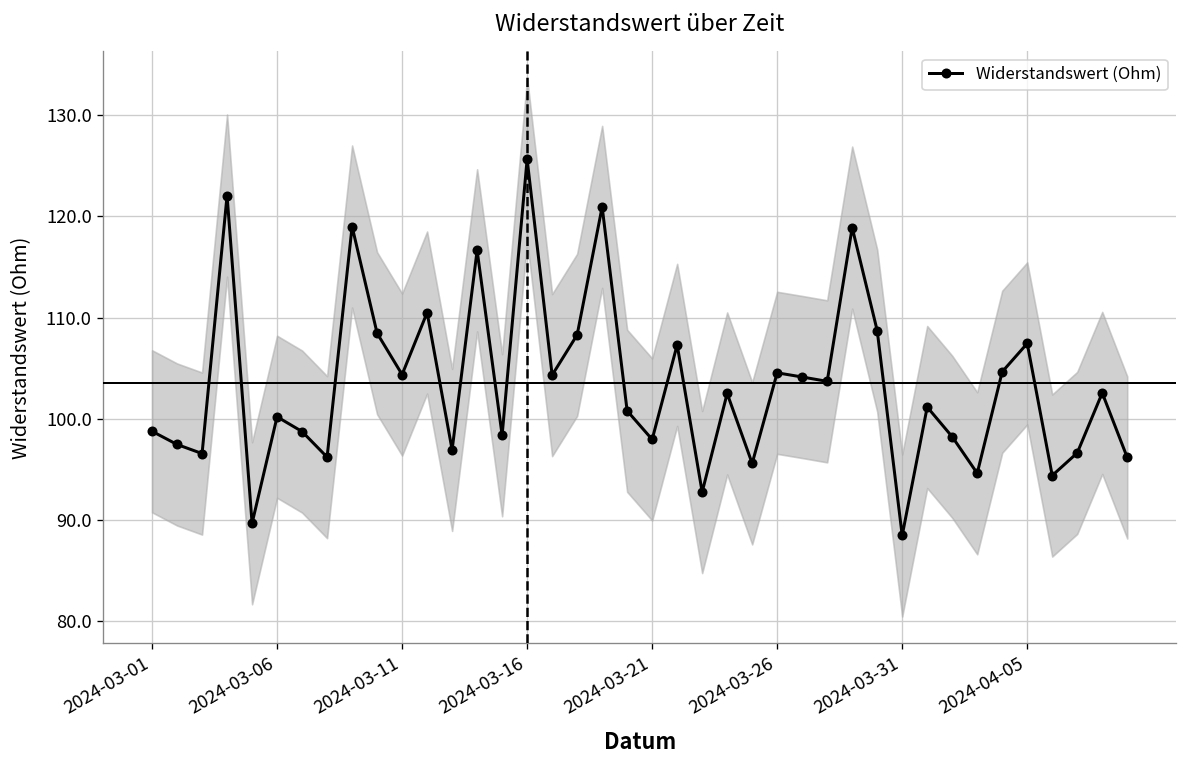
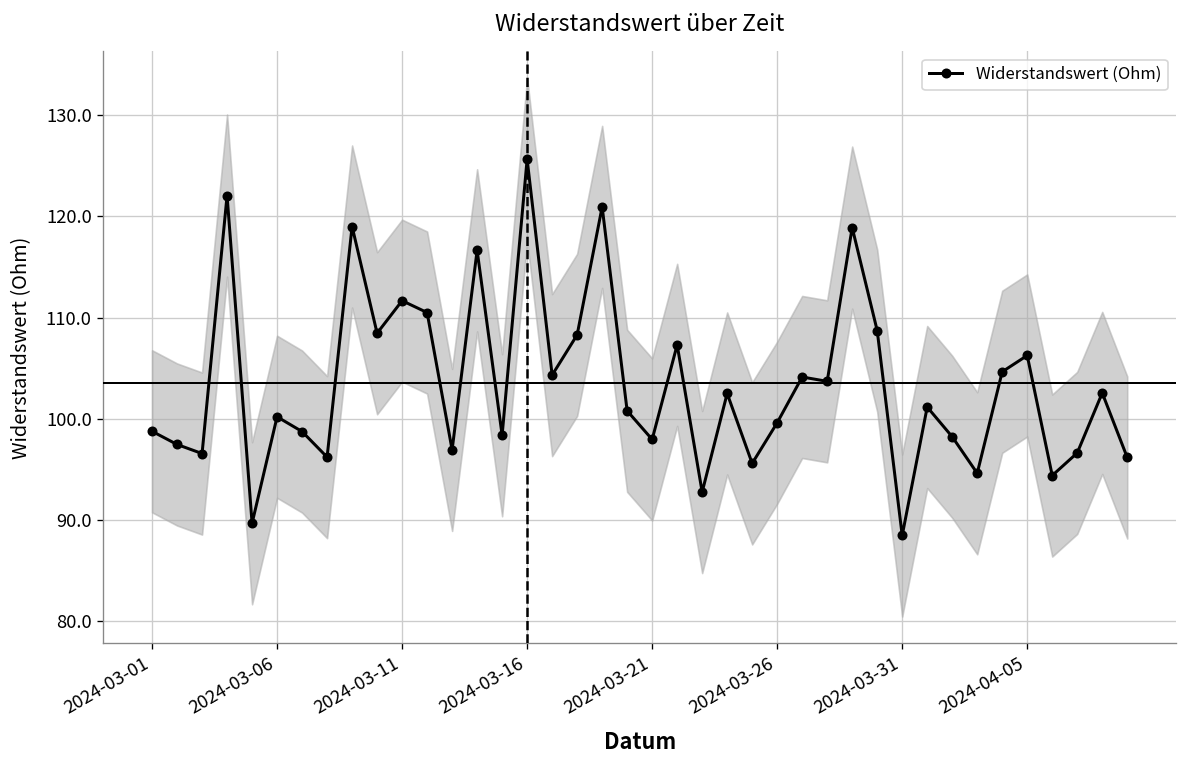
  {
    "Widerstandswert (Ohm)": {
      "2024-03-01": 99,
      "2024-03-06": 100,
-     "2024-03-11": 104,
+     "2024-03-11": 112,
      "2024-03-16": 126,
      "2024-03-21": 98,
-     "2024-03-26": 105,
+     "2024-03-26": 100,
      "2024-03-31": 88,
-     "2024-04-05": 107
+     "2024-04-05": 106
    }
  }
